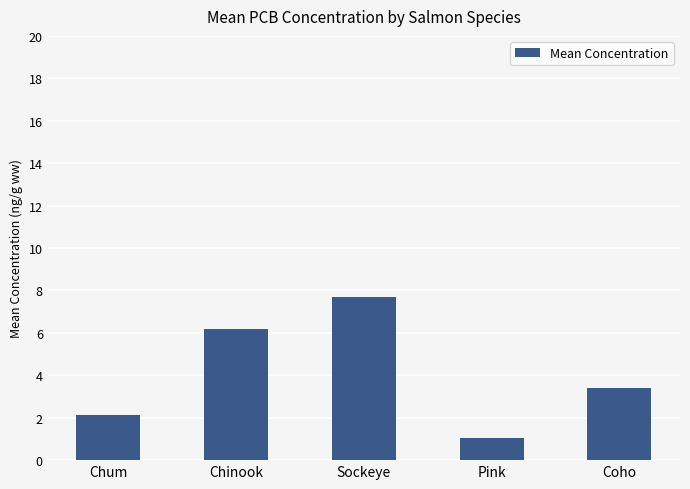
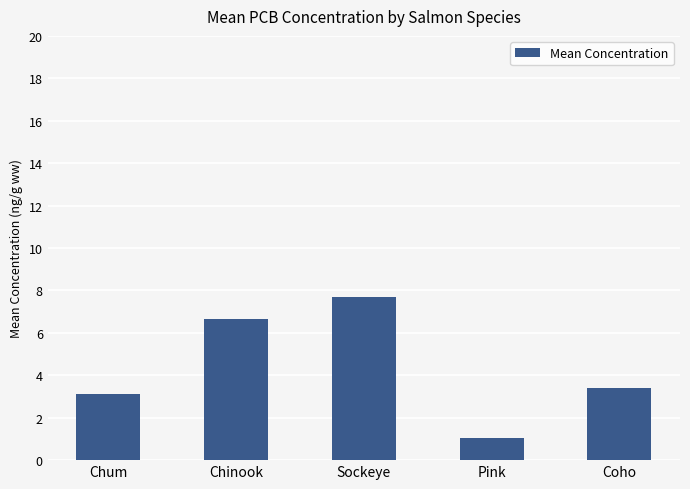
  {
-   "Chum": 2.1,
-   "Chinook": 6.2,
+   "Chum": 3.1,
+   "Chinook": 6.7,
    "Sockeye": 7.7,
    "Pink": 1.1,
    "Coho": 3.4
  }
